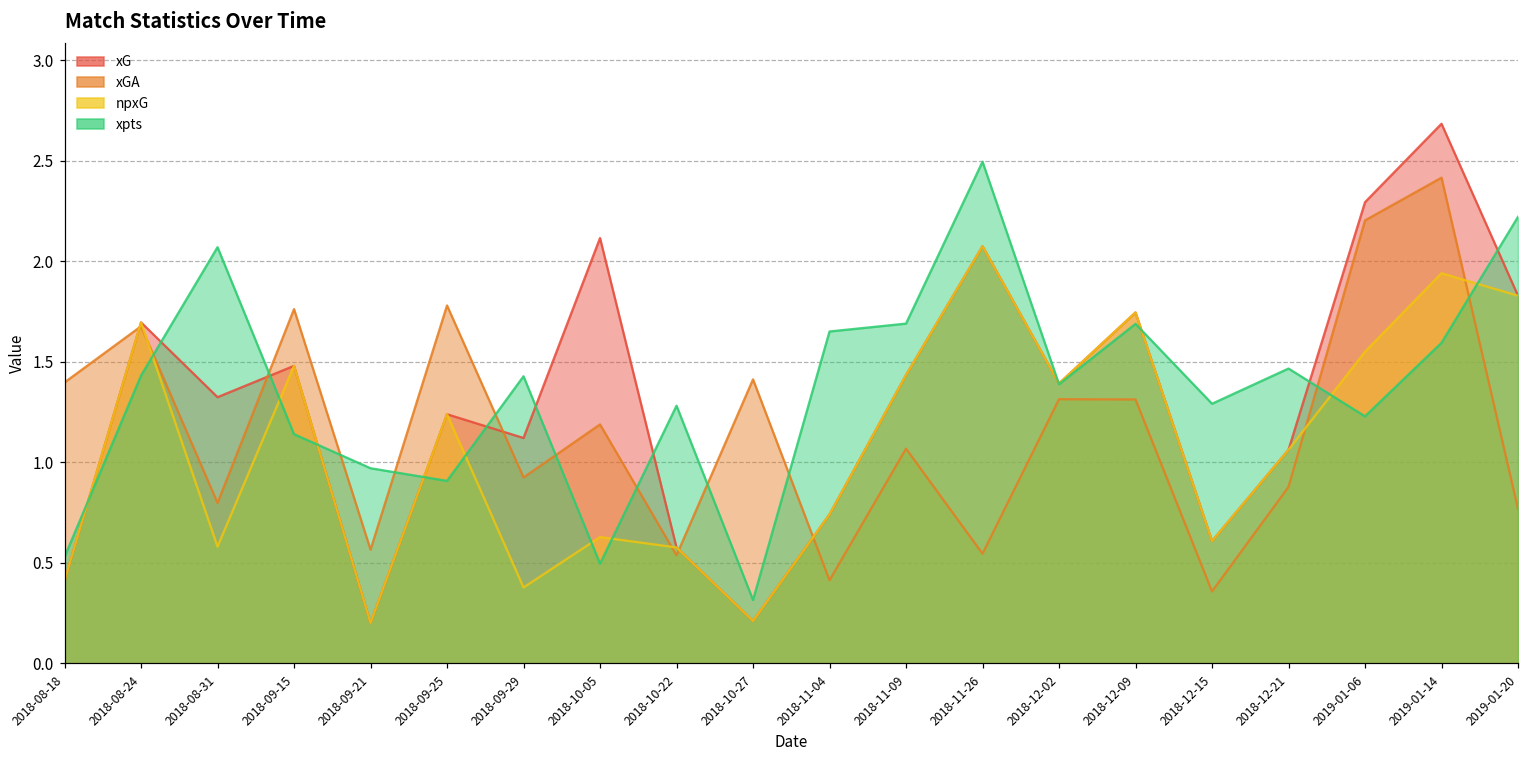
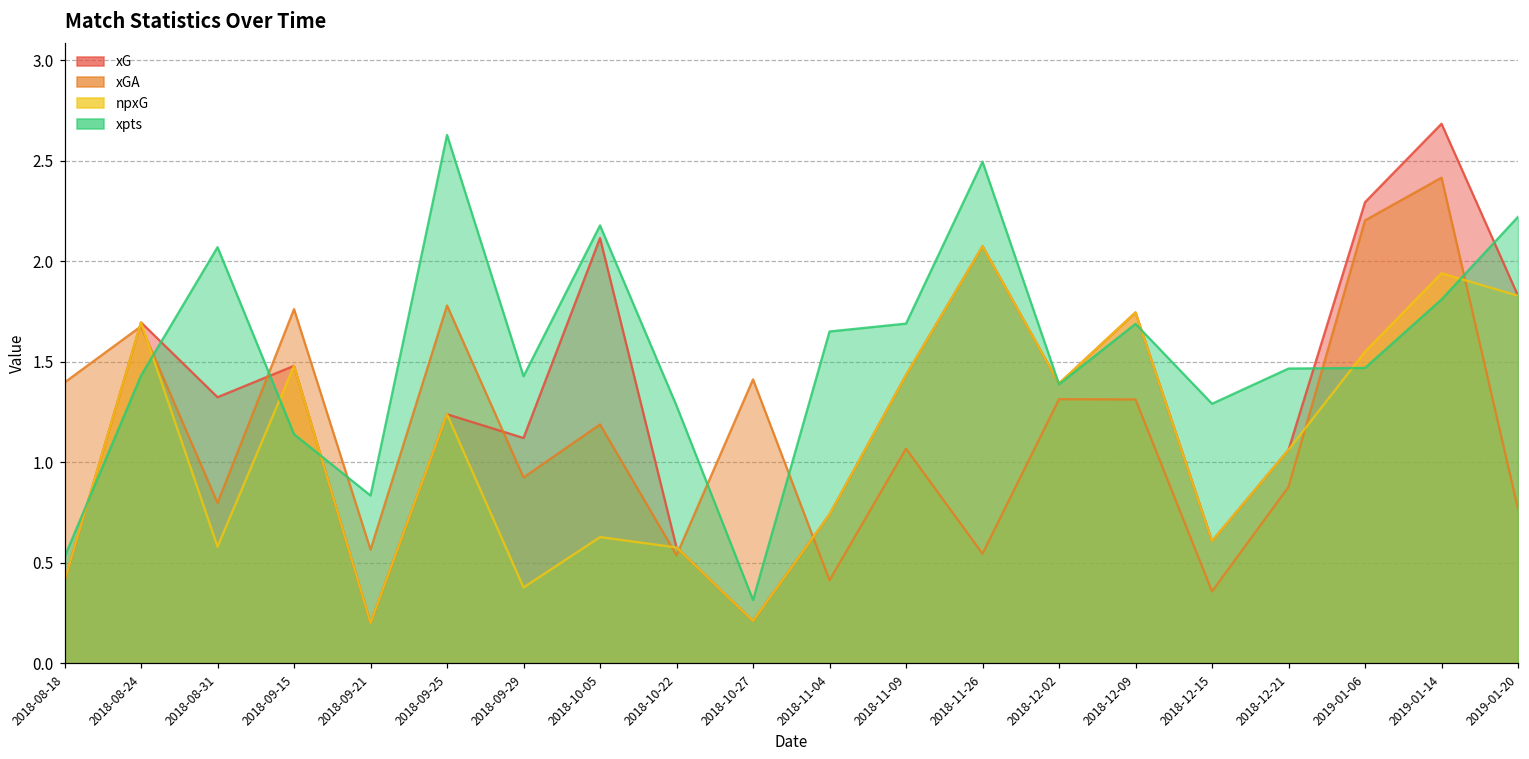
  {
    "xpts": {
      "2018-08-18": 0.53,
      "2018-08-24": 1.43,
      "2018-08-31": 2.07,
      "2018-09-15": 1.14,
-     "2018-09-21": 0.97,
-     "2018-09-25": 0.91,
+     "2018-09-21": 0.83,
+     "2018-09-25": 2.63,
      "2018-09-29": 1.43,
-     "2018-10-05": 0.50,
+     "2018-10-05": 2.18,
      "2018-10-22": 1.28,
      "2018-10-27": 0.32,
      "2018-11-04": 1.65,
      "2018-11-09": 1.69,
      "2018-11-26": 2.49,
      "2018-12-09": 1.69,
      "2018-12-15": 1.29,
      "2018-12-21": 1.47,
-     "2019-01-06": 1.23,
-     "2019-01-14": 1.59,
+     "2019-01-06": 1.47,
+     "2019-01-14": 1.81,
      "2019-01-20": 2.22
    }
  }
